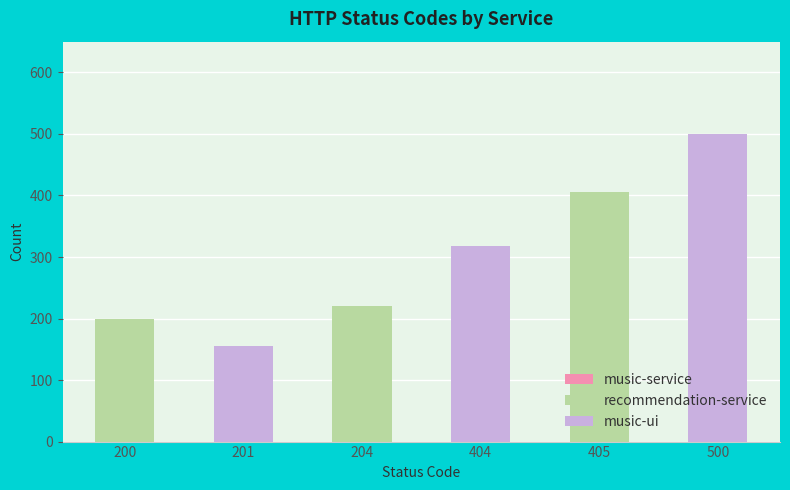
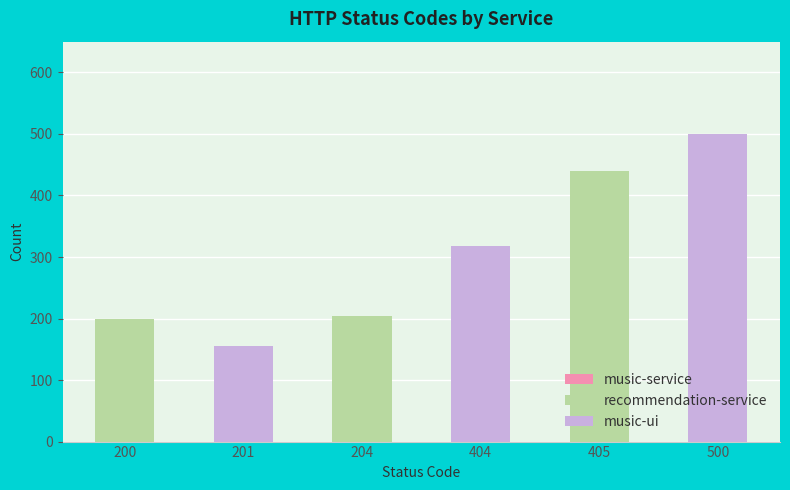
  {
    "200": 200,
    "201": 160,
-   "204": 220,
+   "204": 200,
    "404": 320,
-   "405": 410,
+   "405": 440,
    "500": 500
  }
